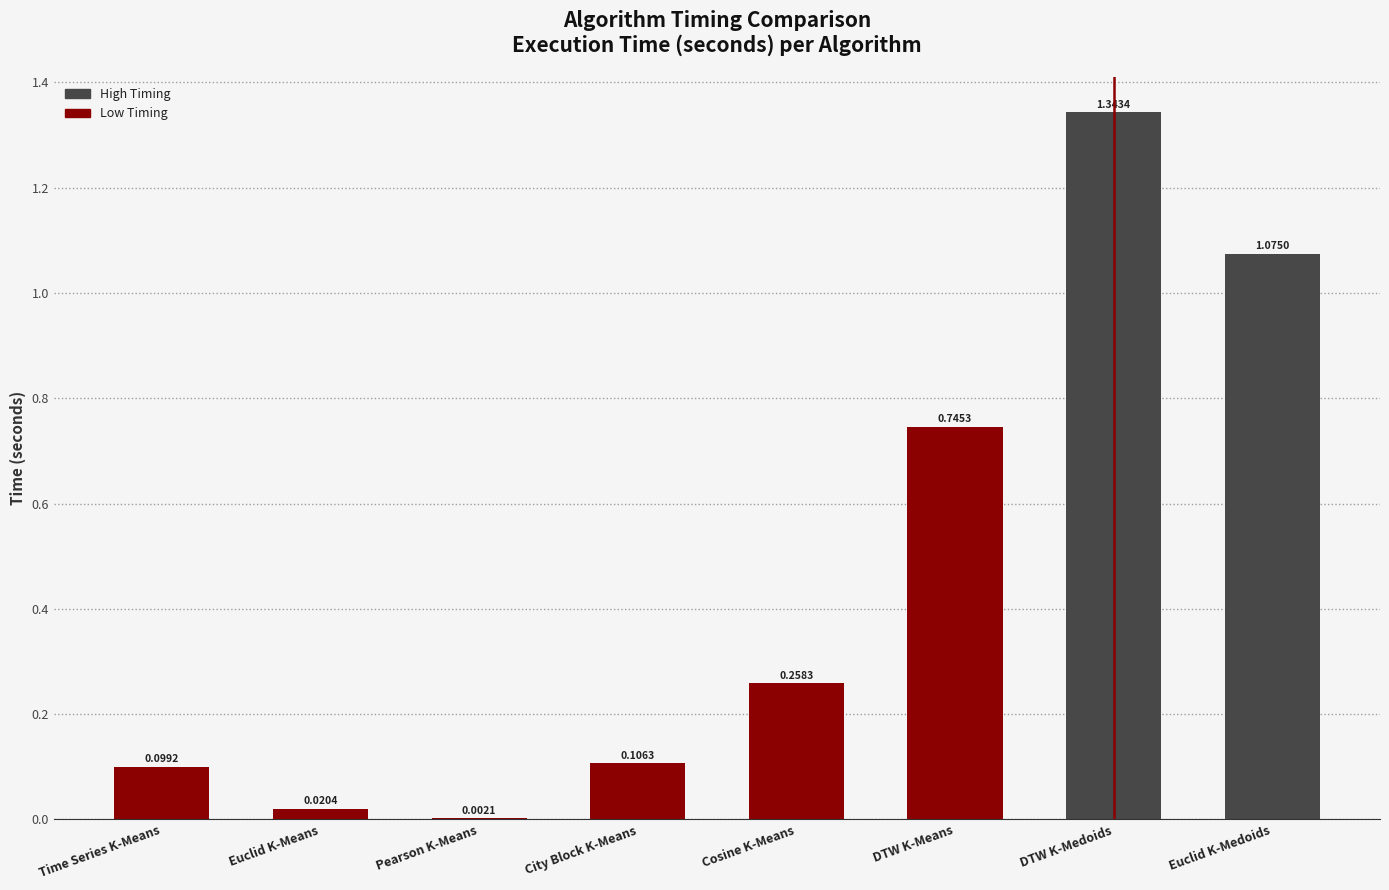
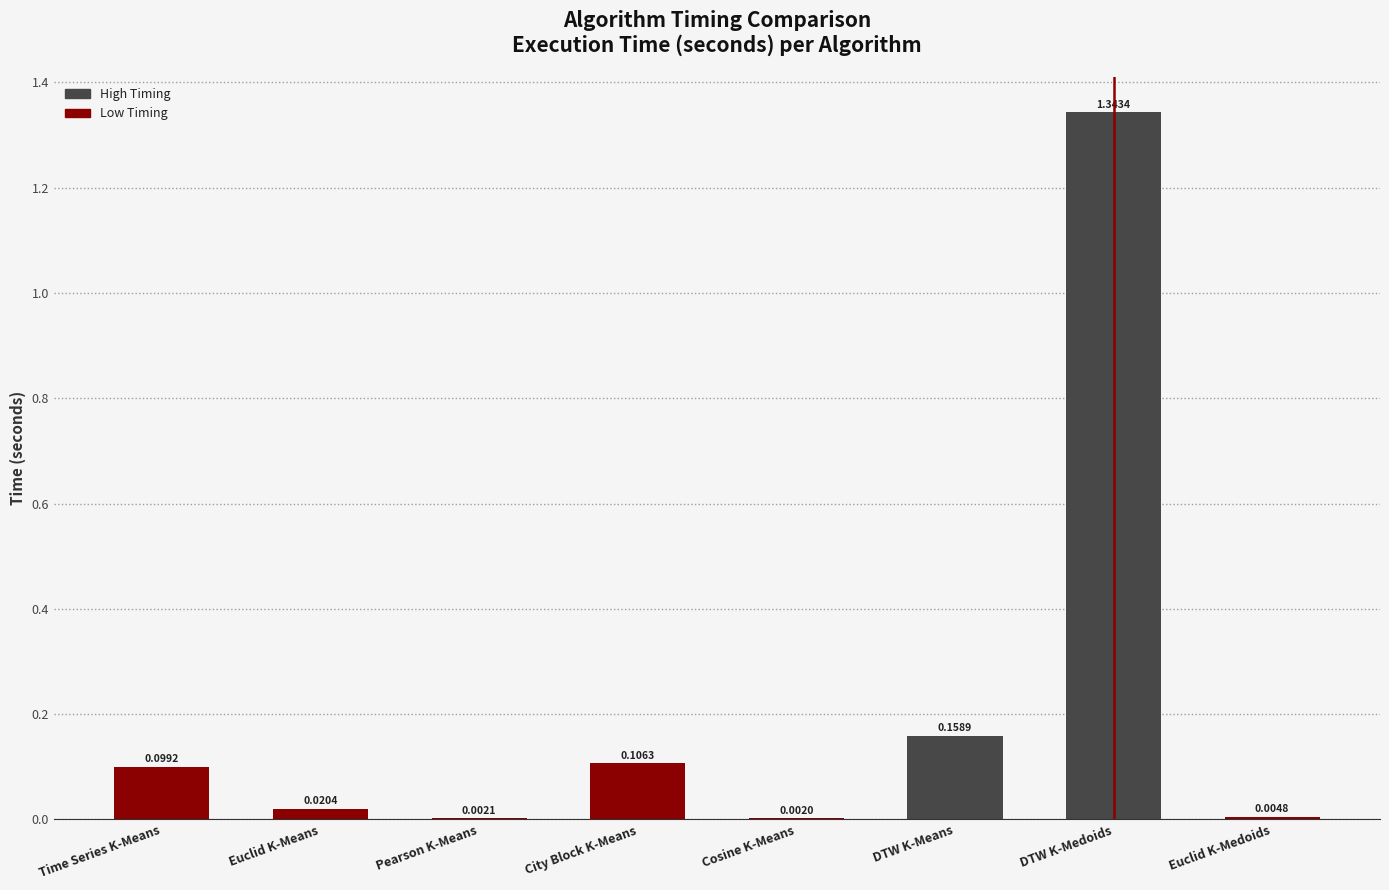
  {
    "Time Series K-Means": 0.0992,
    "Euclid K-Means": 0.0204,
    "Pearson K-Means": 0.0021,
    "City Block K-Means": 0.1063,
-   "Cosine K-Means": 0.2583,
-   "DTW K-Means": 0.7453,
+   "Cosine K-Means": 0.0020,
+   "DTW K-Means": 0.1589,
    "DTW K-Medoids": 1.3434,
-   "Euclid K-Medoids": 1.0750
+   "Euclid K-Medoids": 0.0048
  }
